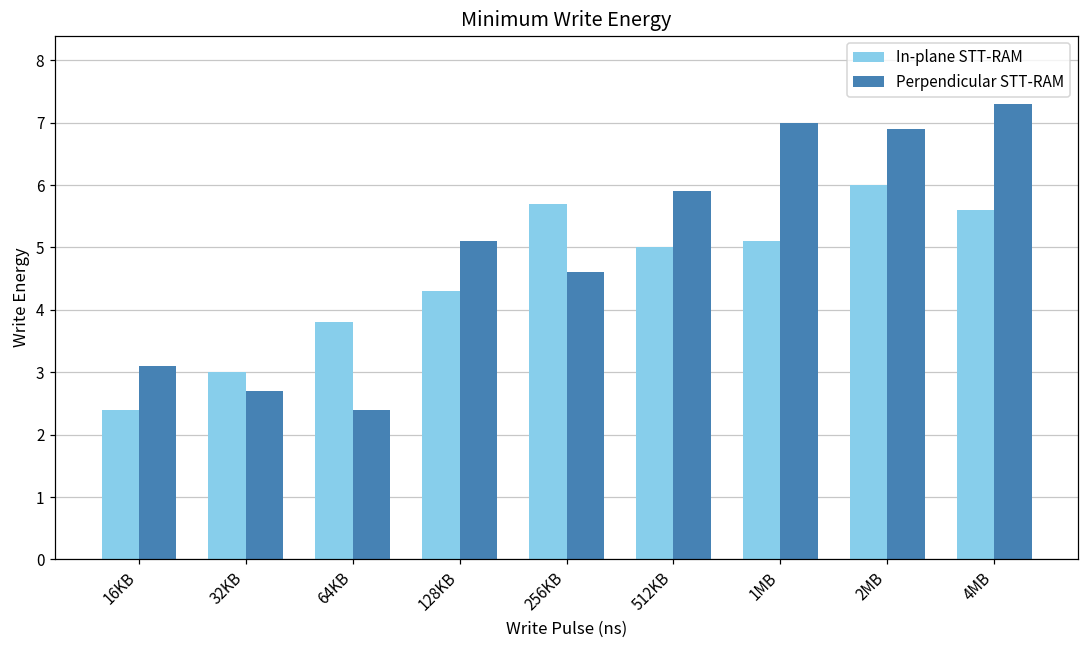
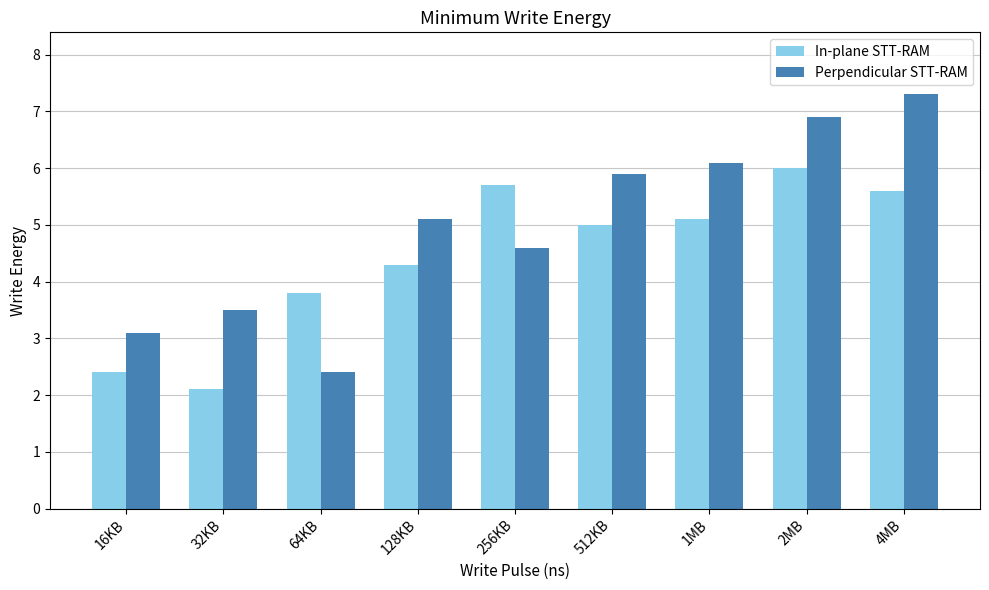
  {
    "In-plane STT-RAM": {
      "16KB": 2.4,
-     "32KB": 3.0,
+     "32KB": 2.1,
      "64KB": 3.8,
      "128KB": 4.3,
      "256KB": 5.7,
      "512KB": 5.0,
      "1MB": 5.1,
      "2MB": 6.0,
      "4MB": 5.6
    },
    "Perpendicular STT-RAM": {
      "16KB": 3.1,
-     "32KB": 2.7,
+     "32KB": 3.5,
      "64KB": 2.4,
      "128KB": 5.1,
      "256KB": 4.6,
      "512KB": 5.9,
-     "1MB": 7.0,
+     "1MB": 6.1,
      "2MB": 6.9,
      "4MB": 7.3
    }
  }
